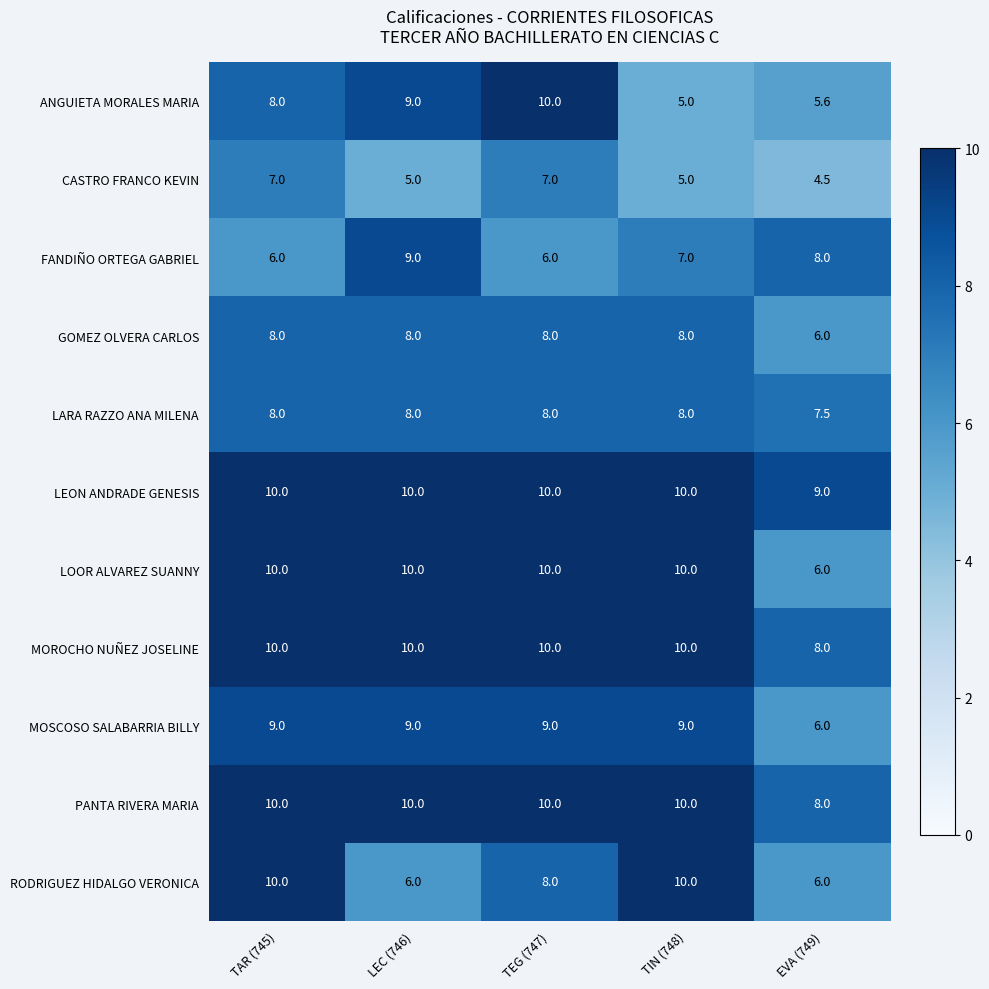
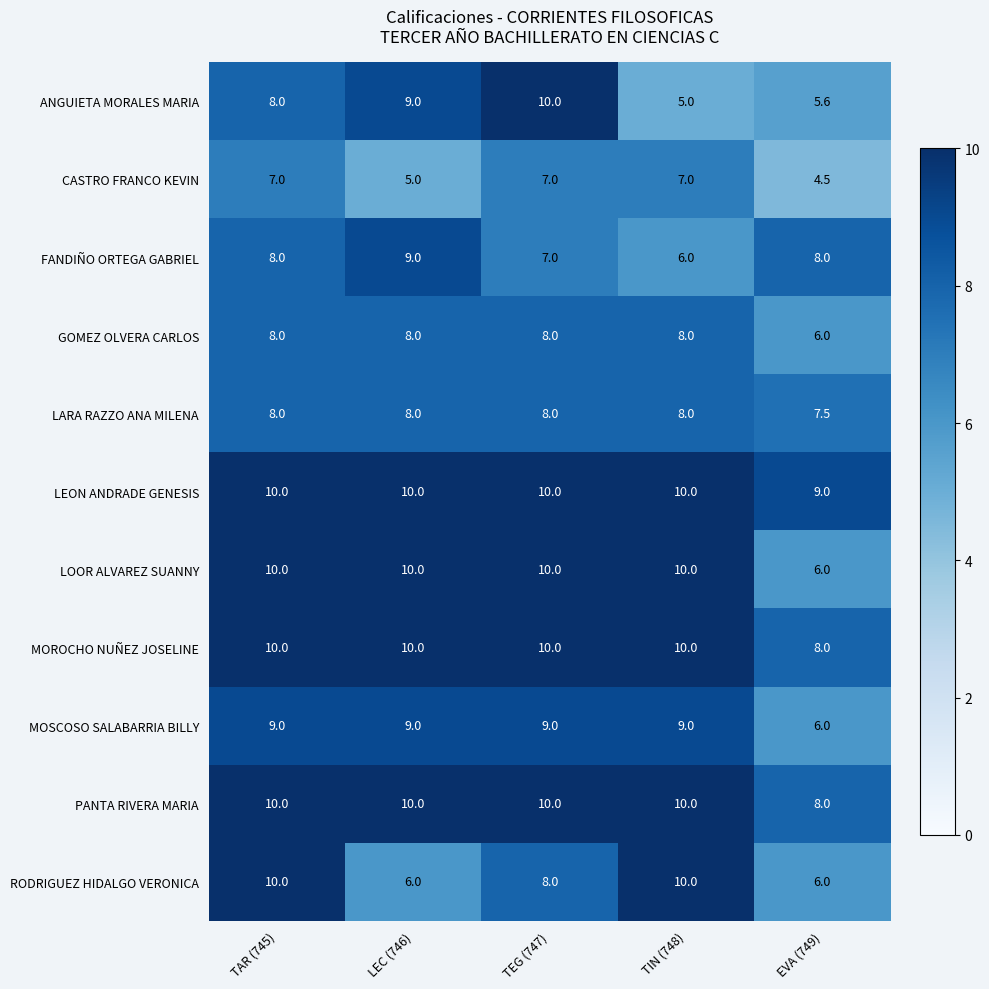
  {
    "ANGUIETA MORALES MARIA": {
      "TAR (745)": 8.0,
      "LEC (746)": 9.0,
      "TEG (747)": 10.0,
      "TIN (748)": 5.0,
      "EVA (749)": 5.6
    },
    "CASTRO FRANCO KEVIN": {
      "TAR (745)": 7.0,
      "LEC (746)": 5.0,
      "TEG (747)": 7.0,
-     "TIN (748)": 5.0,
+     "TIN (748)": 7.0,
      "EVA (749)": 4.5
    },
    "FANDIÑO ORTEGA GABRIEL": {
-     "TAR (745)": 6.0,
+     "TAR (745)": 8.0,
      "LEC (746)": 9.0,
-     "TEG (747)": 6.0,
-     "TIN (748)": 7.0,
+     "TEG (747)": 7.0,
+     "TIN (748)": 6.0,
      "EVA (749)": 8.0
    },
    "GOMEZ OLVERA CARLOS": {
      "TAR (745)": 8.0,
      "LEC (746)": 8.0,
      "TEG (747)": 8.0,
      "TIN (748)": 8.0,
      "EVA (749)": 6.0
    },
    "LARA RAZZO ANA MILENA": {
      "TAR (745)": 8.0,
      "LEC (746)": 8.0,
      "TEG (747)": 8.0,
      "TIN (748)": 8.0,
      "EVA (749)": 7.5
    },
    "LEON ANDRADE GENESIS": {
      "TAR (745)": 10.0,
      "LEC (746)": 10.0,
      "TEG (747)": 10.0,
      "TIN (748)": 10.0,
      "EVA (749)": 9.0
    },
    "LOOR ALVAREZ SUANNY": {
      "TAR (745)": 10.0,
      "LEC (746)": 10.0,
      "TEG (747)": 10.0,
      "TIN (748)": 10.0,
      "EVA (749)": 6.0
    },
    "MOROCHO NUÑEZ JOSELINE": {
      "TAR (745)": 10.0,
      "LEC (746)": 10.0,
      "TEG (747)": 10.0,
      "TIN (748)": 10.0,
      "EVA (749)": 8.0
    },
    "MOSCOSO SALABARRIA BILLY": {
      "TAR (745)": 9.0,
      "LEC (746)": 9.0,
      "TEG (747)": 9.0,
      "TIN (748)": 9.0,
      "EVA (749)": 6.0
    },
    "PANTA RIVERA MARIA": {
      "TAR (745)": 10.0,
      "LEC (746)": 10.0,
      "TEG (747)": 10.0,
      "TIN (748)": 10.0,
      "EVA (749)": 8.0
    },
    "RODRIGUEZ HIDALGO VERONICA": {
      "TAR (745)": 10.0,
      "LEC (746)": 6.0,
      "TEG (747)": 8.0,
      "TIN (748)": 10.0,
      "EVA (749)": 6.0
    }
  }
